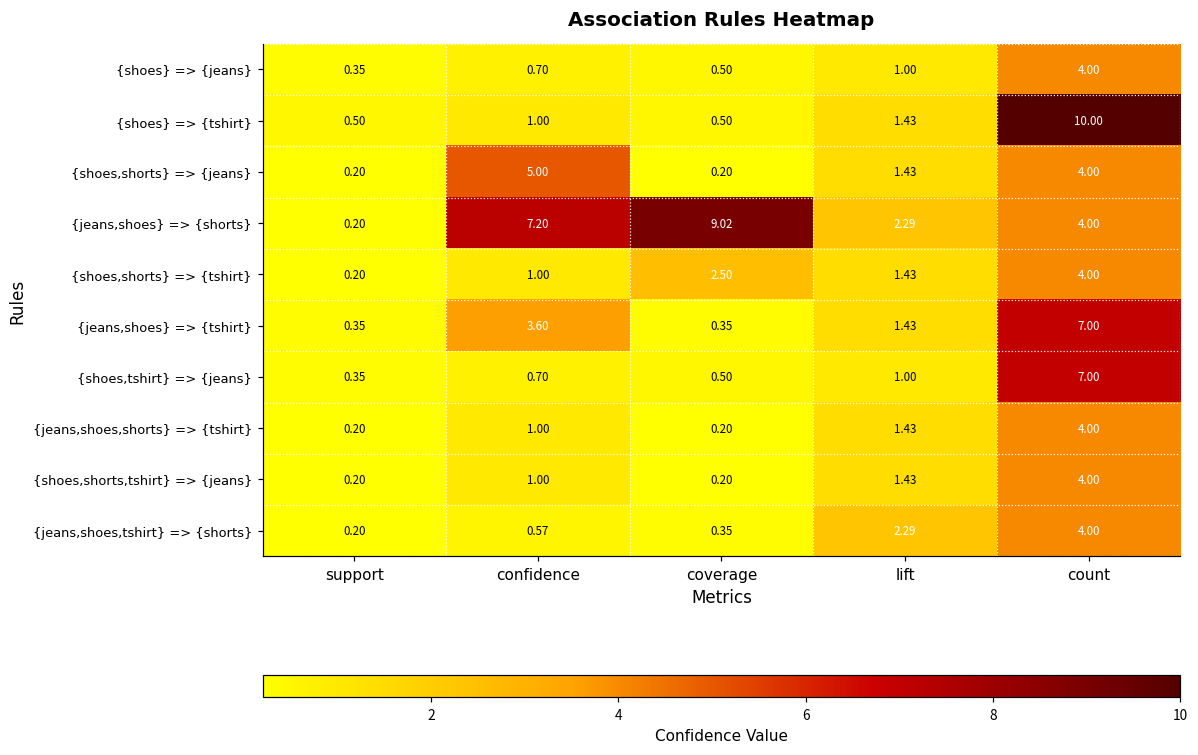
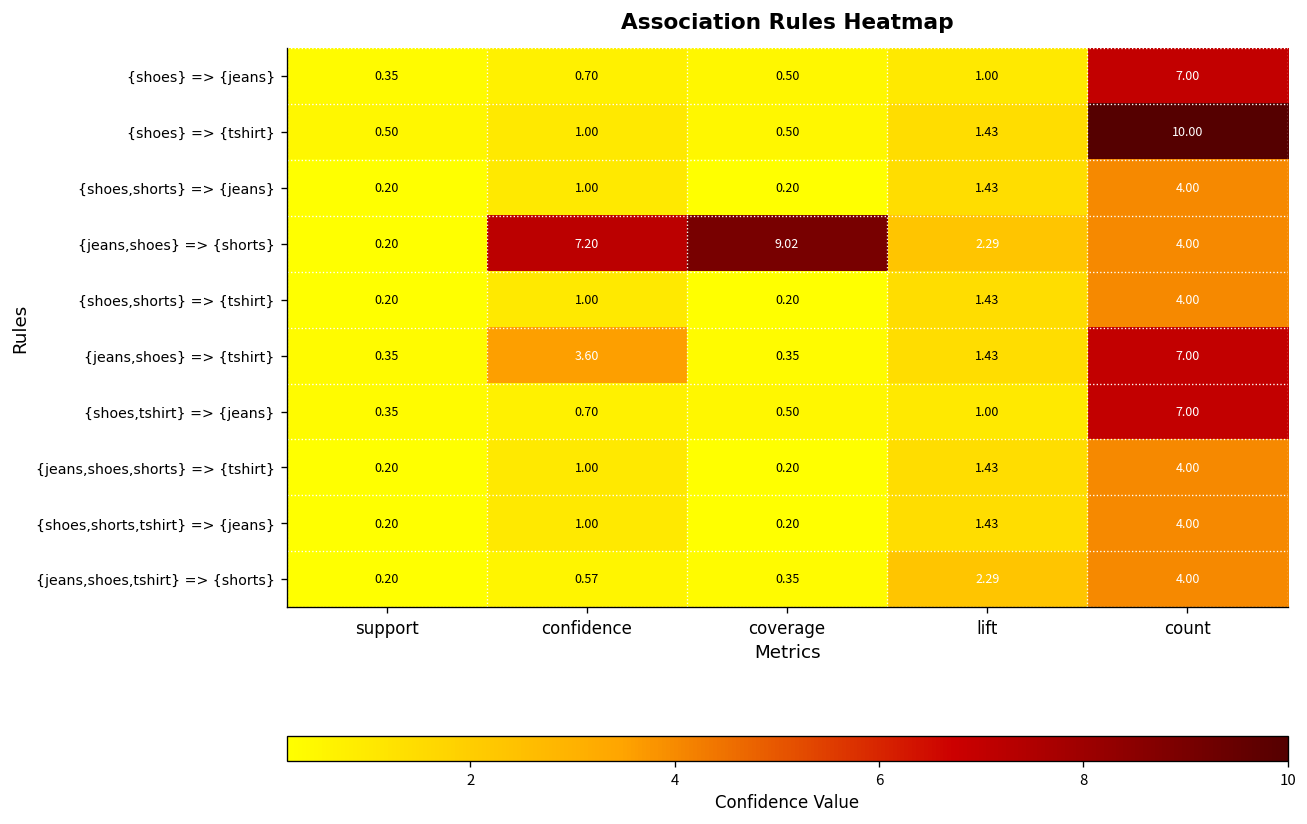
  {
    "{shoes} => {jeans}": {
      "support": 0.35,
      "confidence": 0.70,
      "coverage": 0.50,
      "lift": 1.00,
-     "count": 4.00
+     "count": 7.00
    },
    "{shoes} => {tshirt}": {
      "support": 0.50,
      "confidence": 1.00,
      "coverage": 0.50,
      "lift": 1.43,
      "count": 10.00
    },
    "{shoes,shorts} => {jeans}": {
      "support": 0.20,
-     "confidence": 5.00,
+     "confidence": 1.00,
      "coverage": 0.20,
      "lift": 1.43,
      "count": 4.00
    },
    "{jeans,shoes} => {shorts}": {
      "support": 0.20,
      "confidence": 7.20,
      "coverage": 9.02,
      "lift": 2.29,
      "count": 4.00
    },
    "{shoes,shorts} => {tshirt}": {
      "support": 0.20,
      "confidence": 1.00,
-     "coverage": 2.50,
+     "coverage": 0.20,
      "lift": 1.43,
      "count": 4.00
    },
    "{jeans,shoes} => {tshirt}": {
      "support": 0.35,
      "confidence": 3.60,
      "coverage": 0.35,
      "lift": 1.43,
      "count": 7.00
    },
    "{shoes,tshirt} => {jeans}": {
      "support": 0.35,
      "confidence": 0.70,
      "coverage": 0.50,
      "lift": 1.00,
      "count": 7.00
    },
    "{jeans,shoes,shorts} => {tshirt}": {
      "support": 0.20,
      "confidence": 1.00,
      "coverage": 0.20,
      "lift": 1.43,
      "count": 4.00
    },
    "{shoes,shorts,tshirt} => {jeans}": {
      "support": 0.20,
      "confidence": 1.00,
      "coverage": 0.20,
      "lift": 1.43,
      "count": 4.00
    },
    "{jeans,shoes,tshirt} => {shorts}": {
      "support": 0.20,
      "confidence": 0.57,
      "coverage": 0.35,
      "lift": 2.29,
      "count": 4.00
    }
  }
